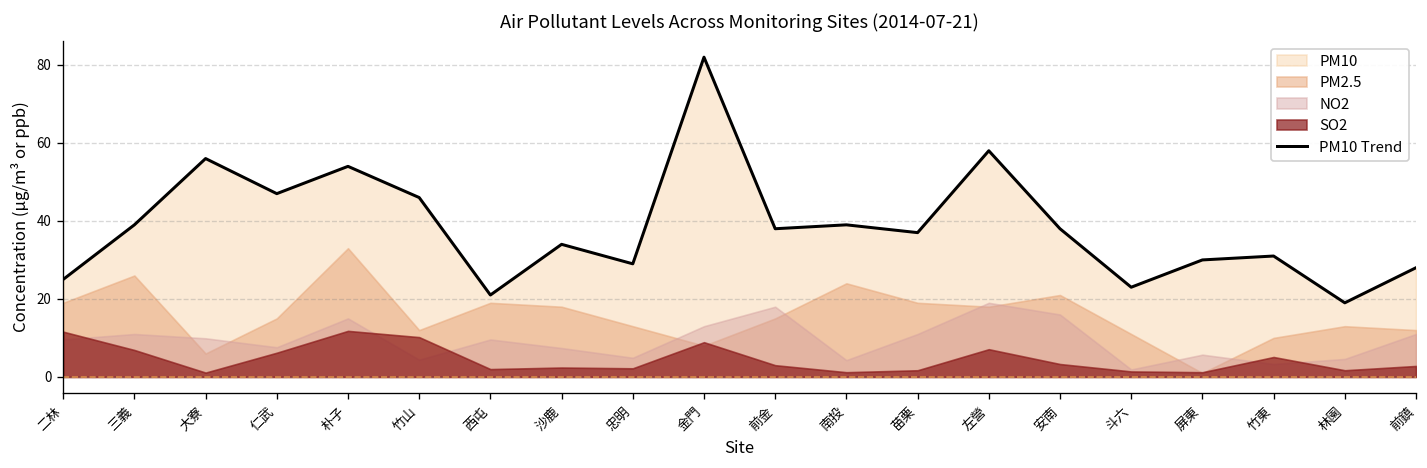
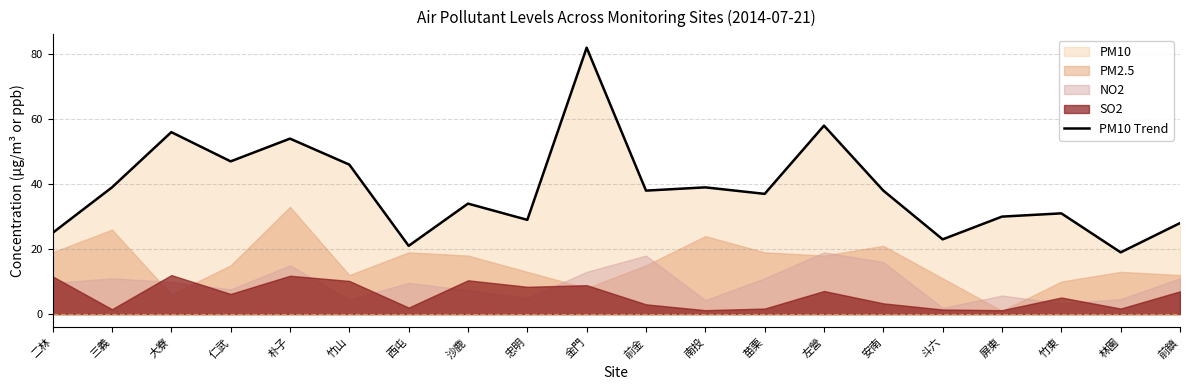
  {
    "SO2": {
      "二林": 12,
-     "三義": 7,
-     "大寮": 1,
+     "三義": 2,
+     "大寮": 12,
      "仁武": 6,
      "朴子": 12,
      "竹山": 10,
      "西屯": 2,
-     "沙鹿": 2,
-     "忠明": 2,
+     "沙鹿": 10,
+     "忠明": 8,
      "金門": 9,
      "前金": 3,
      "南投": 1,
      "苗栗": 2,
      "左營": 7,
      "安南": 3,
      "竹東": 5,
      "林園": 2,
-     "前鎮": 3
+     "前鎮": 7
    }
  }
